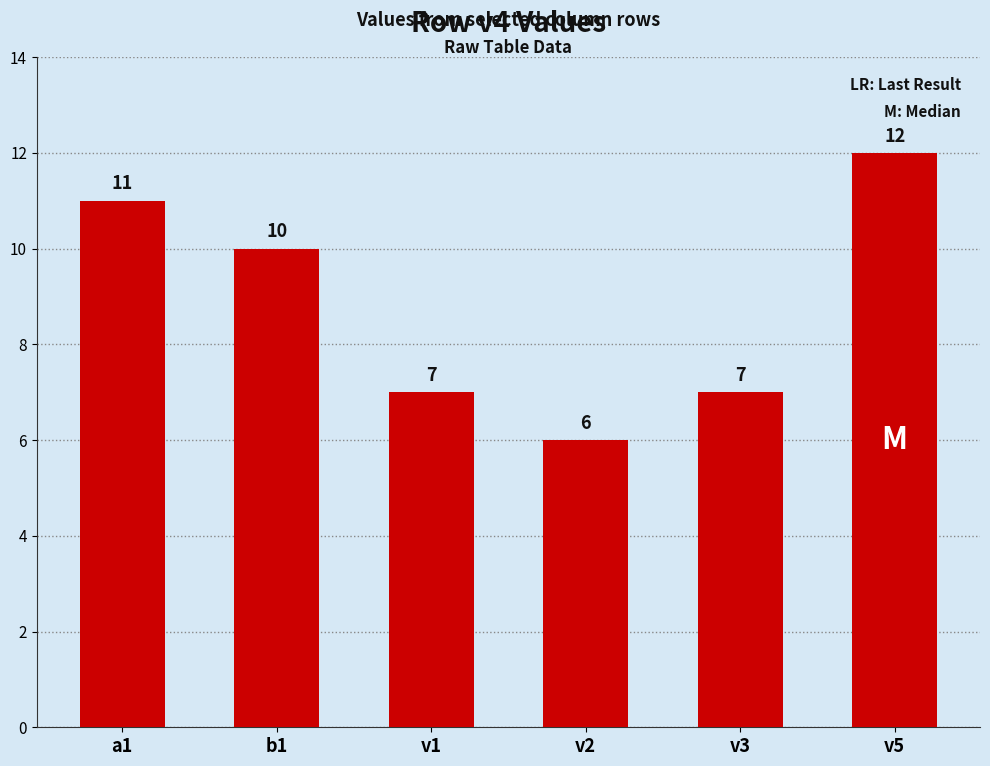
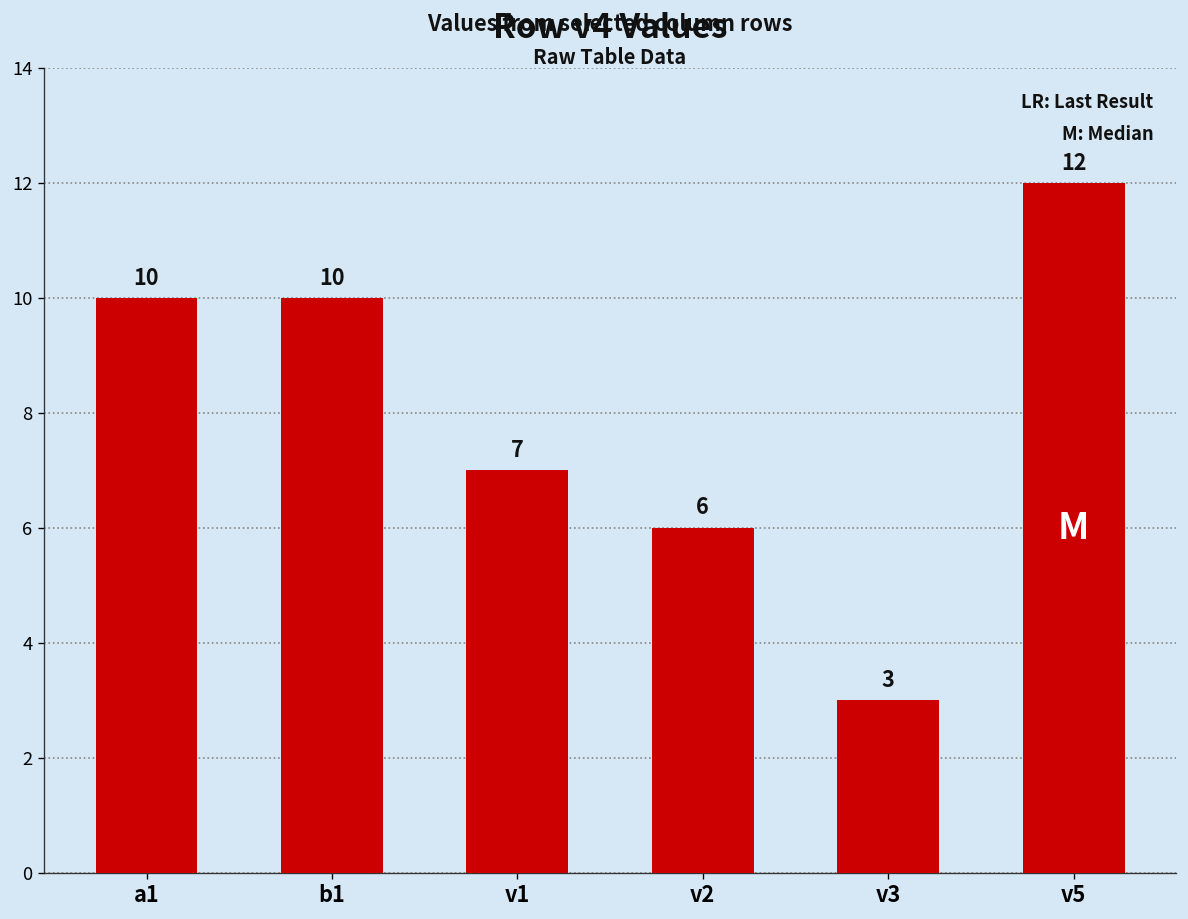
  {
-   "a1": 11,
+   "a1": 10,
    "b1": 10,
    "v1": 7,
    "v2": 6,
-   "v3": 7,
+   "v3": 3,
    "v5": 12
  }
